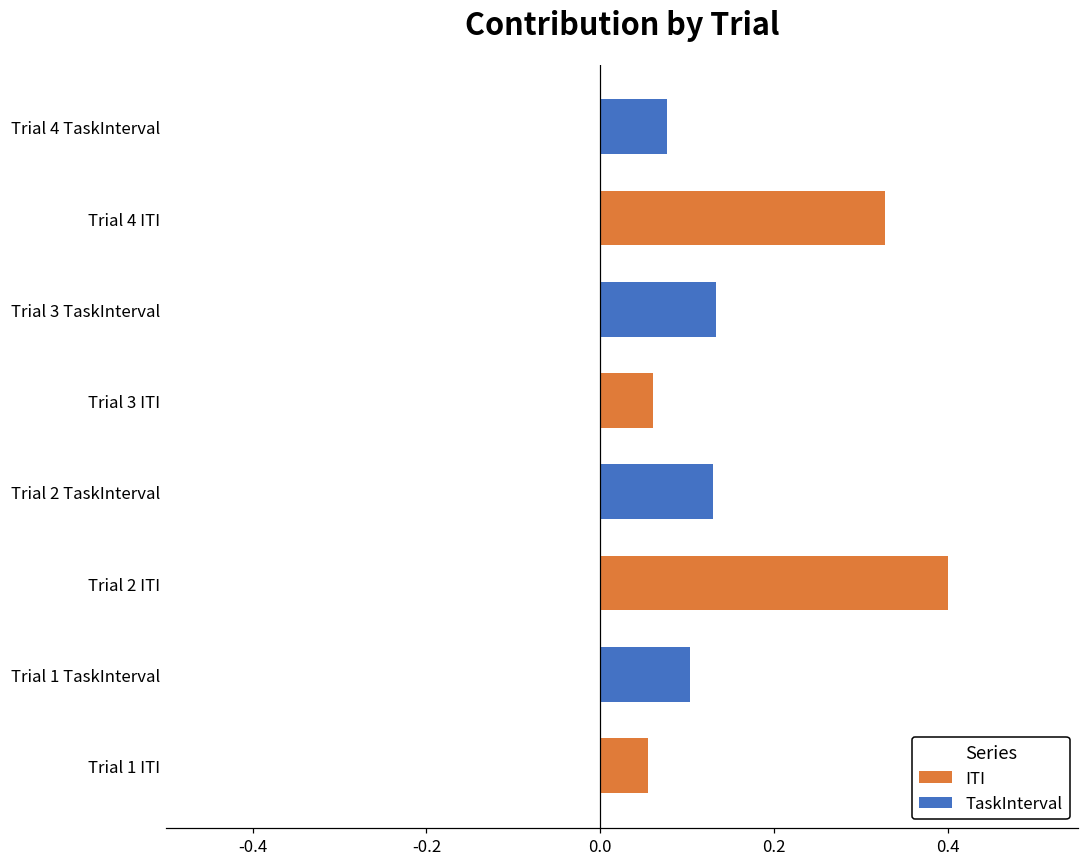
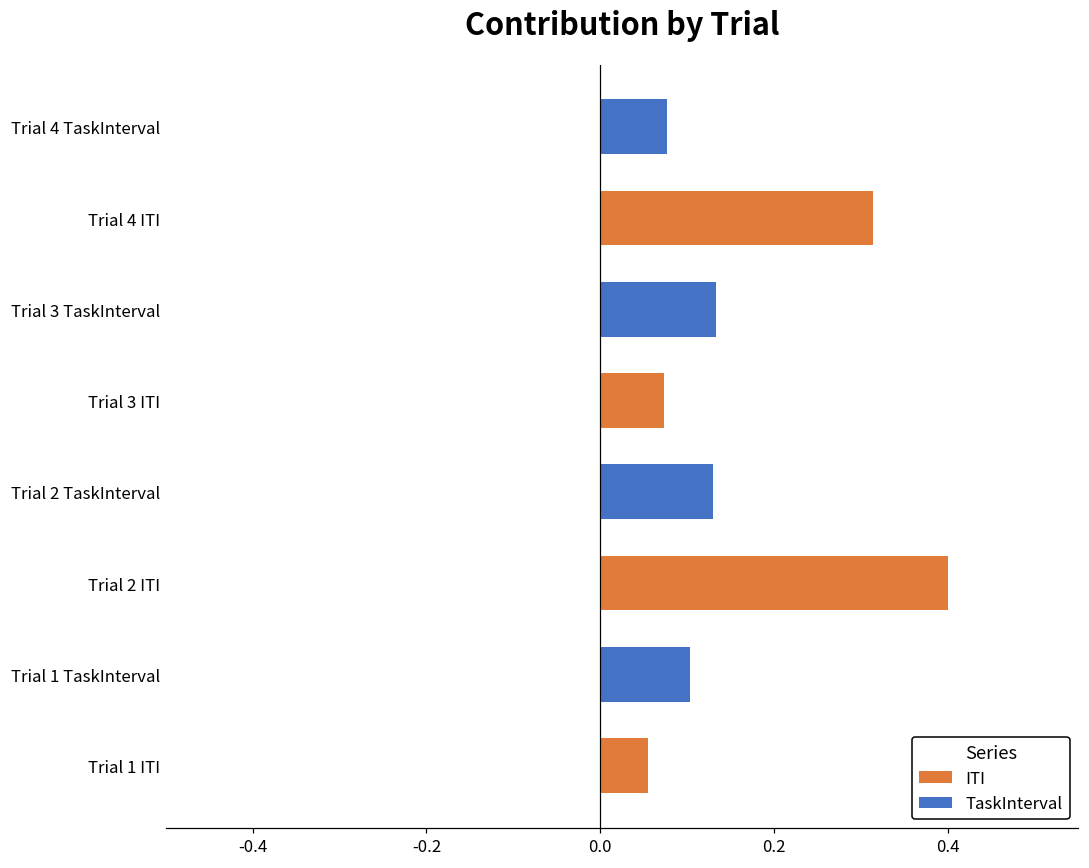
  {
    "ITI": {
-     "Trial 4 ITI": 0.33,
-     "Trial 3 ITI": 0.06,
+     "Trial 4 ITI": 0.31,
+     "Trial 3 ITI": 0.07,
      "Trial 2 ITI": 0.40,
      "Trial 1 ITI": 0.05
    },
    "TaskInterval": {
      "Trial 4 TaskInterval": 0.08,
      "Trial 3 TaskInterval": 0.13,
      "Trial 2 TaskInterval": 0.13,
      "Trial 1 TaskInterval": 0.10
    }
  }
